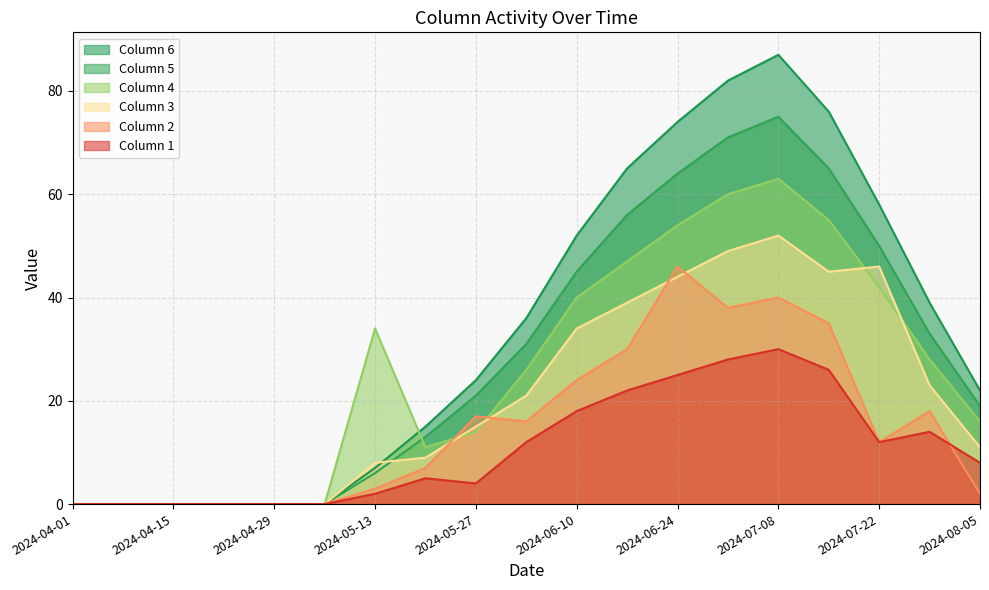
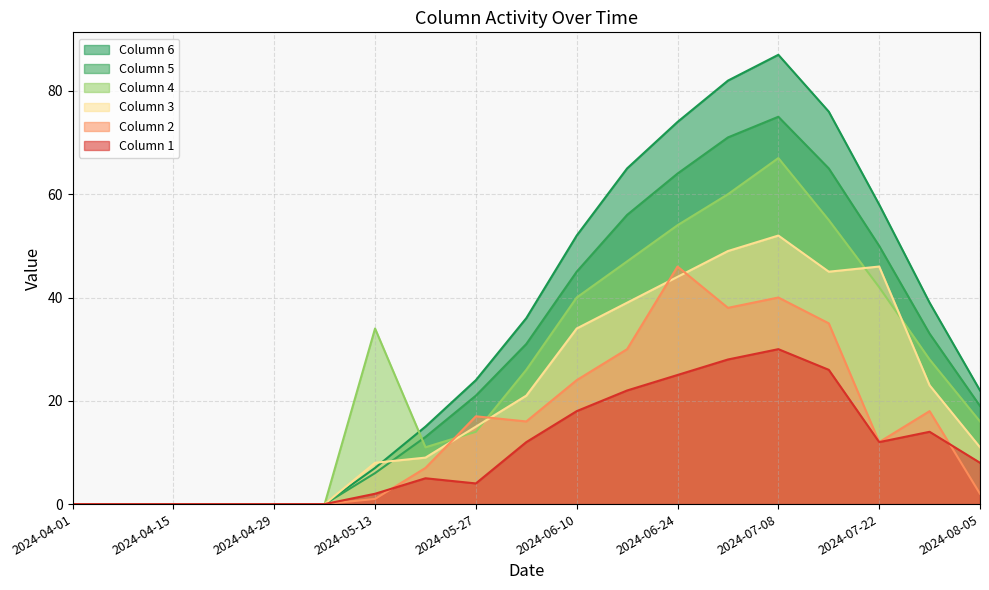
  {
    "Column 4": {
      "2024-05-13": 34,
      "2024-05-27": 14,
      "2024-06-10": 40,
      "2024-06-24": 54,
-     "2024-07-08": 63,
+     "2024-07-08": 67,
      "2024-07-22": 42,
      "2024-08-05": 16
    },
    "Column 3": {
      "2024-05-13": 8,
      "2024-05-27": 15,
      "2024-06-10": 34,
      "2024-06-24": 44,
      "2024-07-08": 52,
      "2024-07-22": 46,
      "2024-08-05": 11
    },
    "Column 2": {
-     "2024-05-13": 3,
+     "2024-05-13": 1,
      "2024-05-27": 17,
      "2024-06-10": 24,
      "2024-06-24": 46,
      "2024-07-08": 40,
      "2024-08-05": 2
    },
    "Column 1": {
      "2024-05-13": 2,
      "2024-05-27": 4,
      "2024-06-10": 18,
      "2024-06-24": 25,
      "2024-07-08": 30,
      "2024-08-05": 8
    }
  }
